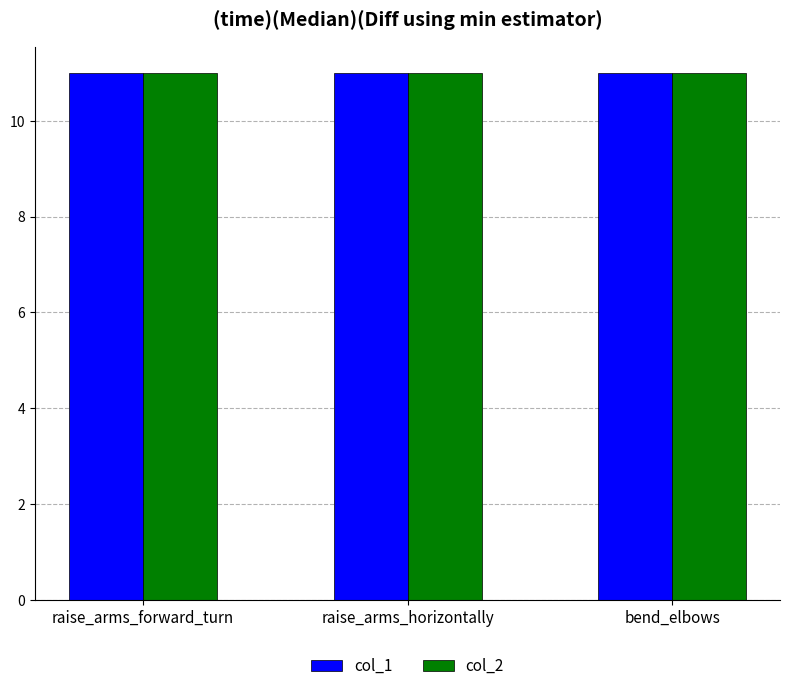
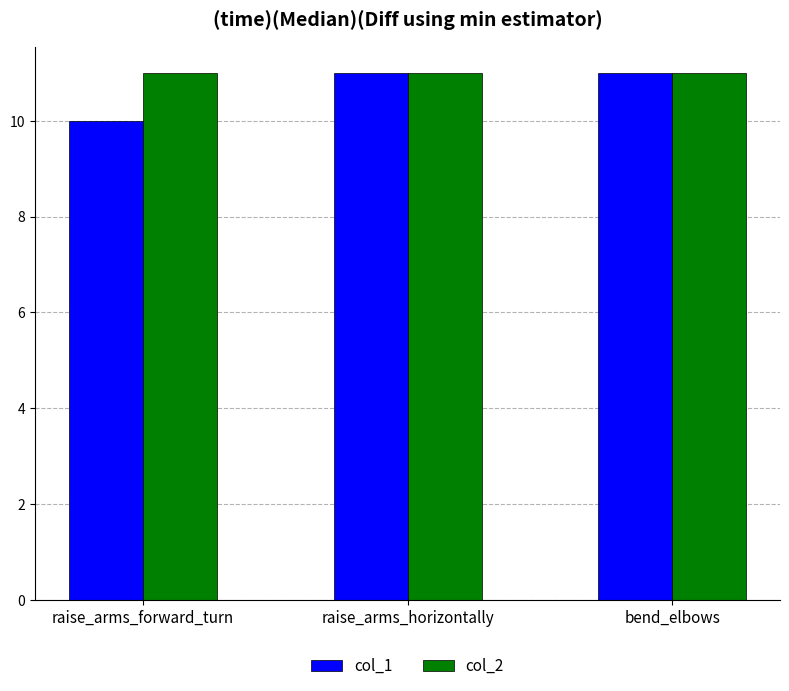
  {
    "col_1": {
-     "raise_arms_forward_turn": 11,
+     "raise_arms_forward_turn": 10,
      "raise_arms_horizontally": 11,
      "bend_elbows": 11
    },
    "col_2": {
      "raise_arms_forward_turn": 11,
      "raise_arms_horizontally": 11,
      "bend_elbows": 11
    }
  }
